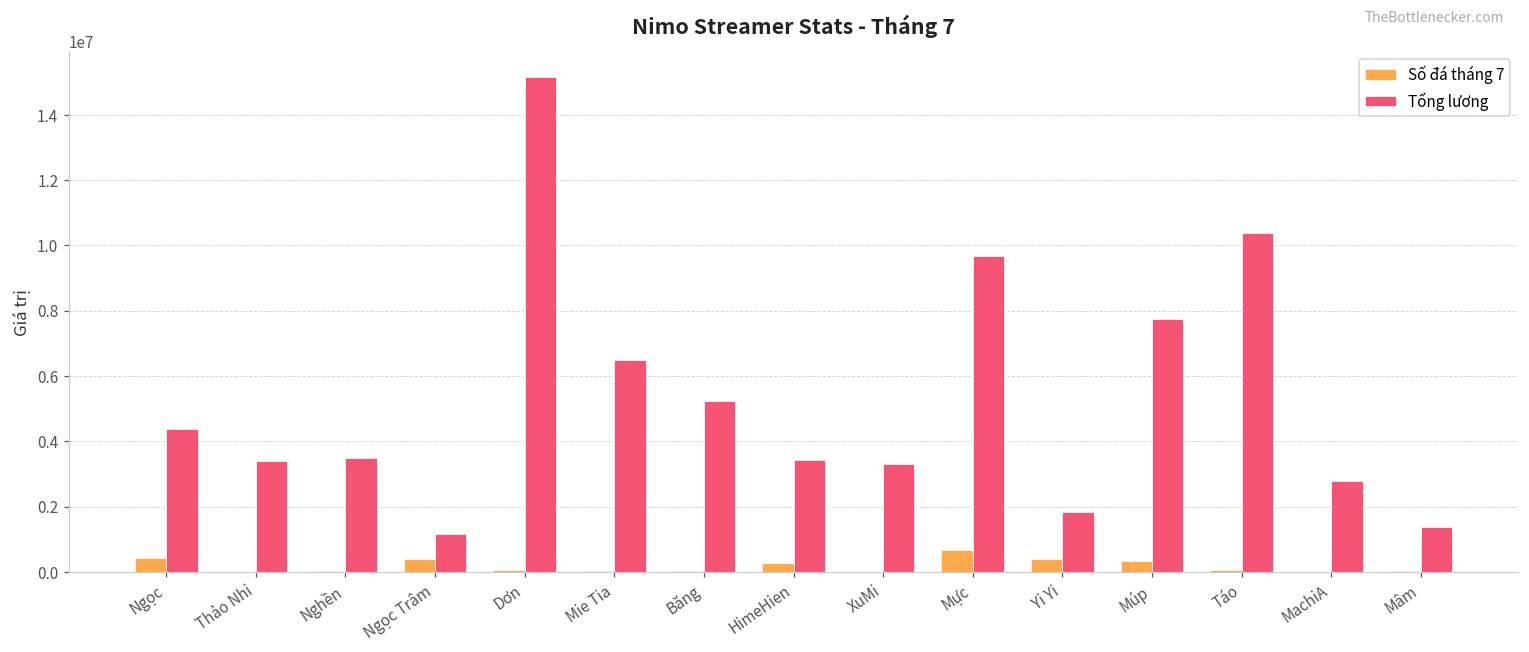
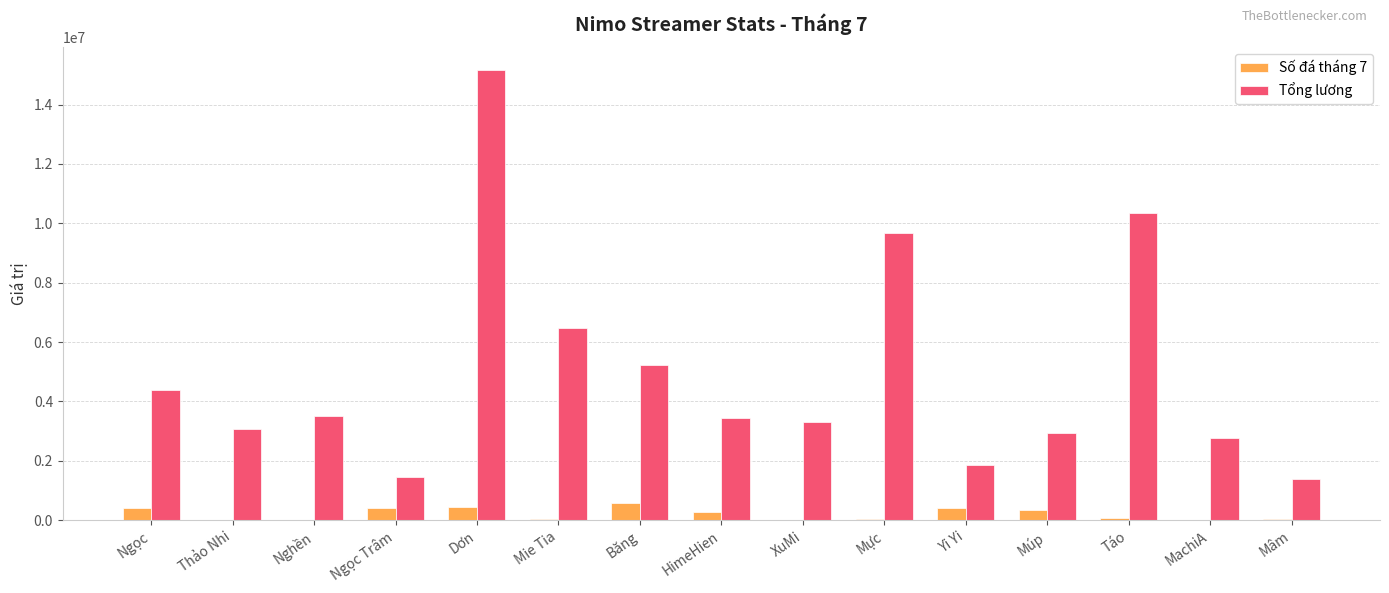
  {
    "Số đá tháng 7": {
      "Ngọc": 400000,
      "Ngọc Trâm": 400000,
-     "Dơn": 100000,
-     "Băng": 0,
+     "Dơn": 500000,
+     "Băng": 600000,
      "HimeHien": 300000,
-     "Mực": 700000,
+     "Mực": 100000,
      "Yi Yi": 400000,
      "Múp": 300000
    },
    "Tổng lương": {
      "Ngọc": 4400000,
-     "Thảo Nhi": 3400000,
+     "Thảo Nhi": 3100000,
      "Nghền": 3500000,
-     "Ngọc Trâm": 1200000,
+     "Ngọc Trâm": 1500000,
      "Dơn": 15200000,
      "Mie Tia": 6500000,
      "Băng": 5200000,
      "HimeHien": 3400000,
      "XuMi": 3300000,
      "Mực": 9700000,
      "Yi Yi": 1800000,
-     "Múp": 7700000,
+     "Múp": 2900000,
      "Táo": 10400000,
      "MachiA": 2800000,
      "Mâm": 1400000
    }
  }
